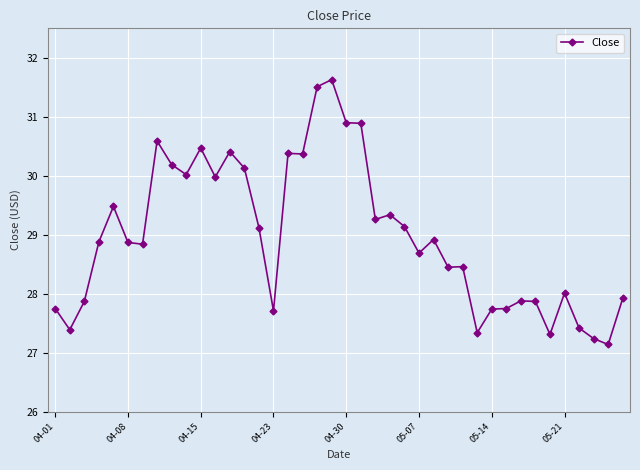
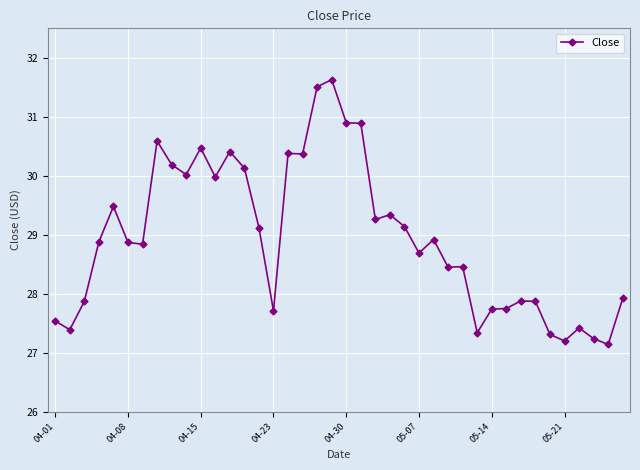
  {
-   "04-01": 27.8,
+   "04-01": 27.5,
    "04-08": 28.9,
    "04-15": 30.5,
    "04-23": 27.7,
    "04-30": 30.9,
    "05-07": 28.7,
    "05-14": 27.7,
-   "05-21": 28.0
+   "05-21": 27.2
  }
